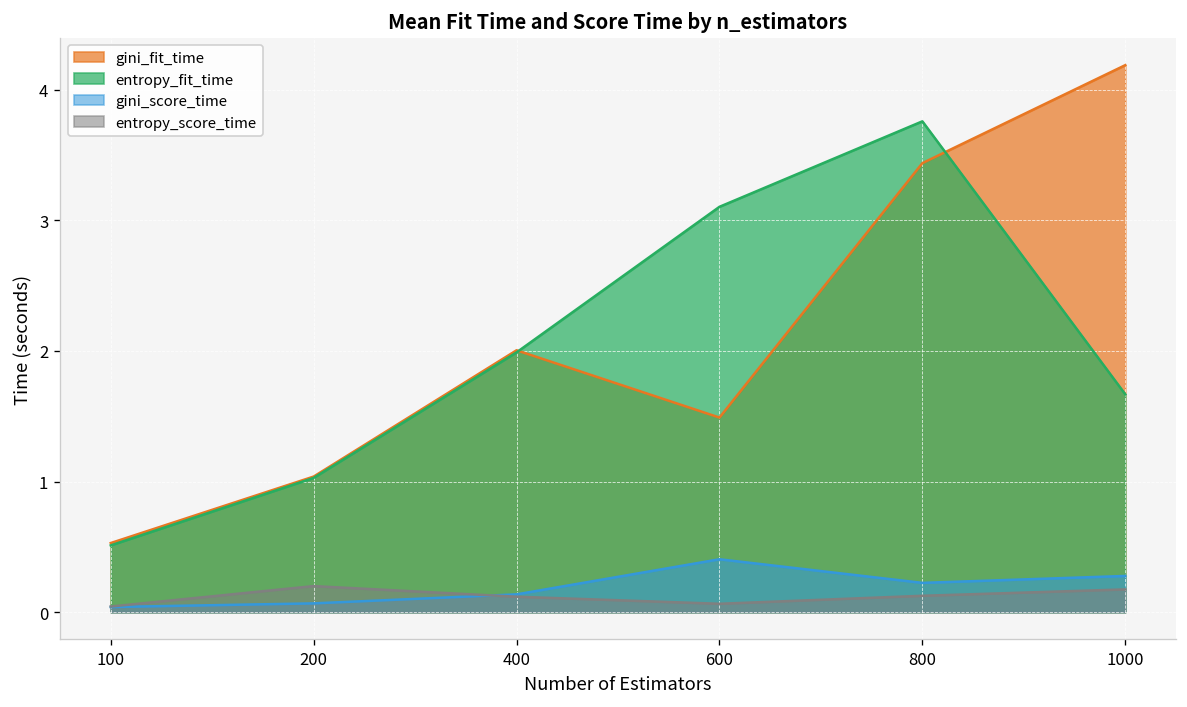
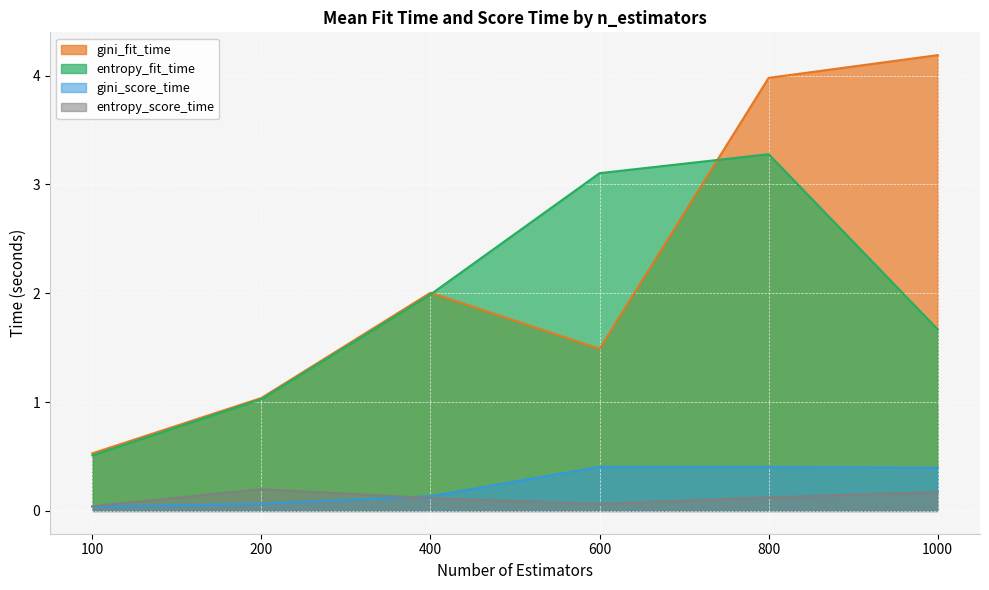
  {
    "gini_fit_time": {
      "600": 1.49,
-     "800": 3.44,
+     "800": 3.98,
      "1000": 4.19
    },
    "entropy_fit_time": {
      "600": 3.10,
-     "800": 3.76,
+     "800": 3.28,
      "1000": 1.67
    },
    "gini_score_time": {
      "200": 0.07,
      "600": 0.40,
-     "800": 0.22,
-     "1000": 0.28
+     "800": 0.40,
+     "1000": 0.40
    },
    "entropy_score_time": {
      "200": 0.20,
      "600": 0.06,
      "800": 0.13,
      "1000": 0.17
    }
  }
